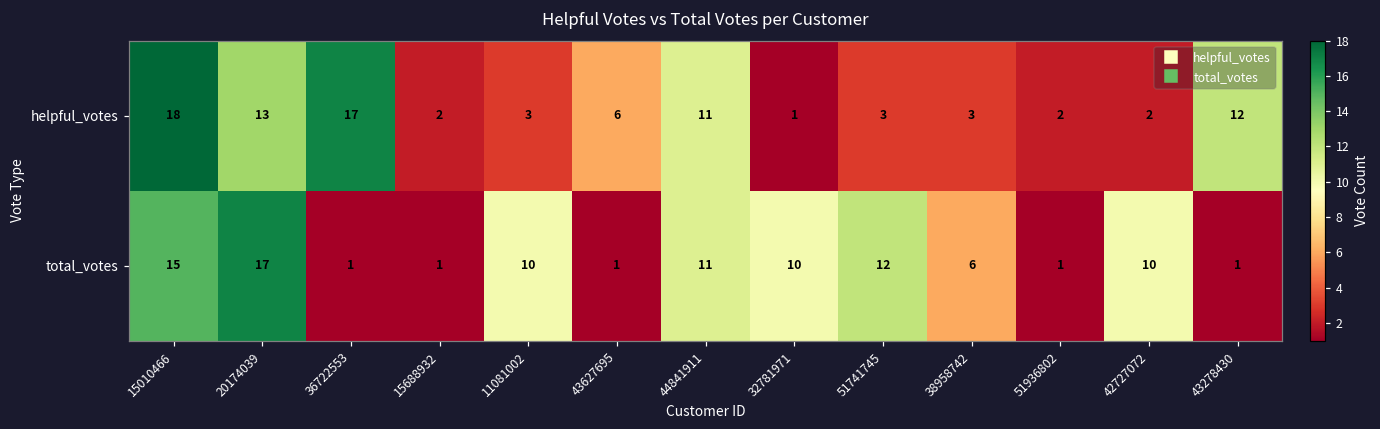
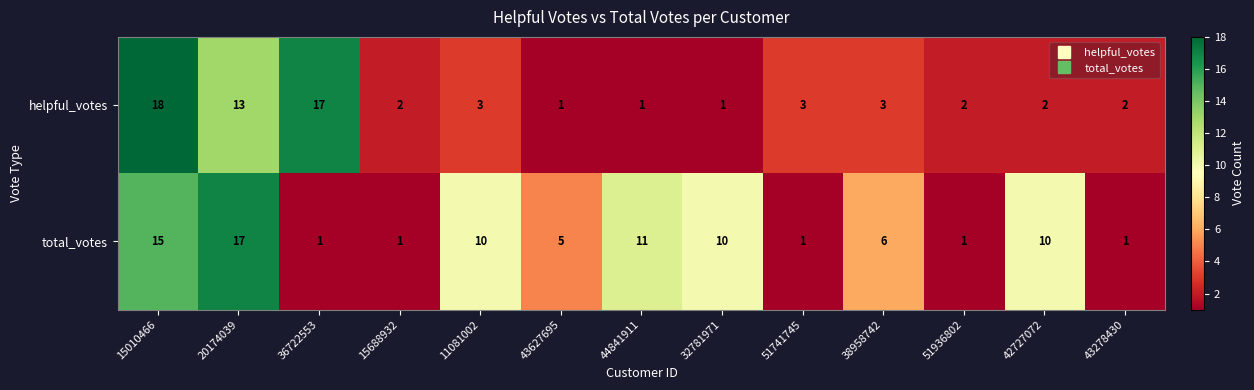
  {
    "helpful_votes": {
      "15010466": 18,
      "20174039": 13,
      "36722553": 17,
      "15688932": 2,
      "11081002": 3,
-     "43627695": 6,
-     "44841911": 11,
+     "43627695": 1,
+     "44841911": 1,
      "32781971": 1,
      "51741745": 3,
      "38958742": 3,
      "51936802": 2,
      "42727072": 2,
-     "43278430": 12
+     "43278430": 2
    },
    "total_votes": {
      "15010466": 15,
      "20174039": 17,
      "36722553": 1,
      "15688932": 1,
      "11081002": 10,
-     "43627695": 1,
+     "43627695": 5,
      "44841911": 11,
      "32781971": 10,
-     "51741745": 12,
+     "51741745": 1,
      "38958742": 6,
      "51936802": 1,
      "42727072": 10,
      "43278430": 1
    }
  }
